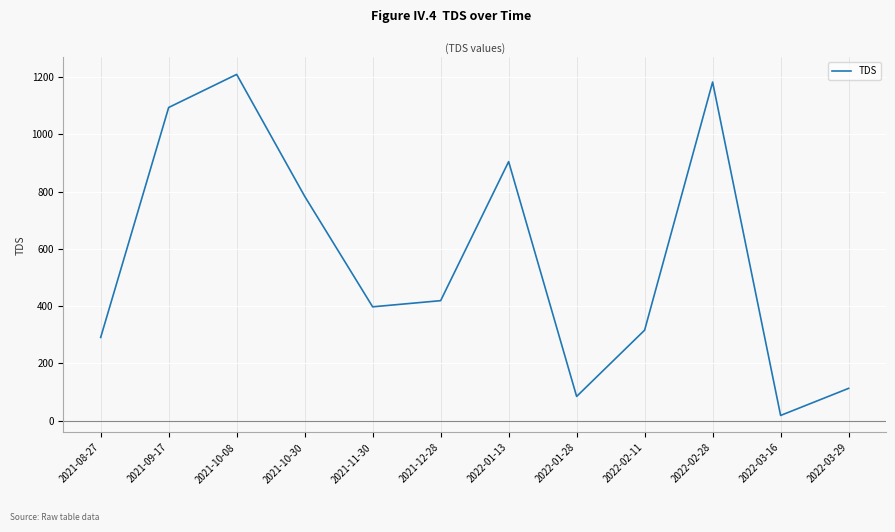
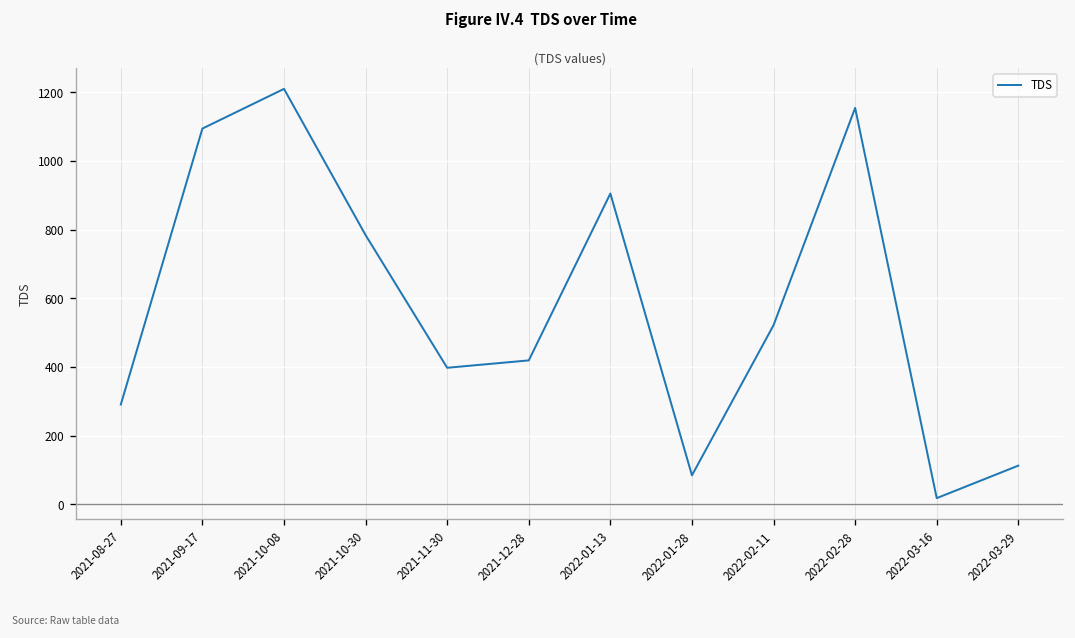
  {
    "2021-08-27": 290,
    "2021-09-17": 1090,
    "2021-10-08": 1210,
    "2021-10-30": 780,
    "2021-11-30": 400,
    "2021-12-28": 420,
    "2022-01-13": 900,
    "2022-01-28": 80,
-   "2022-02-11": 320,
-   "2022-02-28": 1180,
+   "2022-02-11": 520,
+   "2022-02-28": 1150,
    "2022-03-16": 20,
    "2022-03-29": 110
  }
